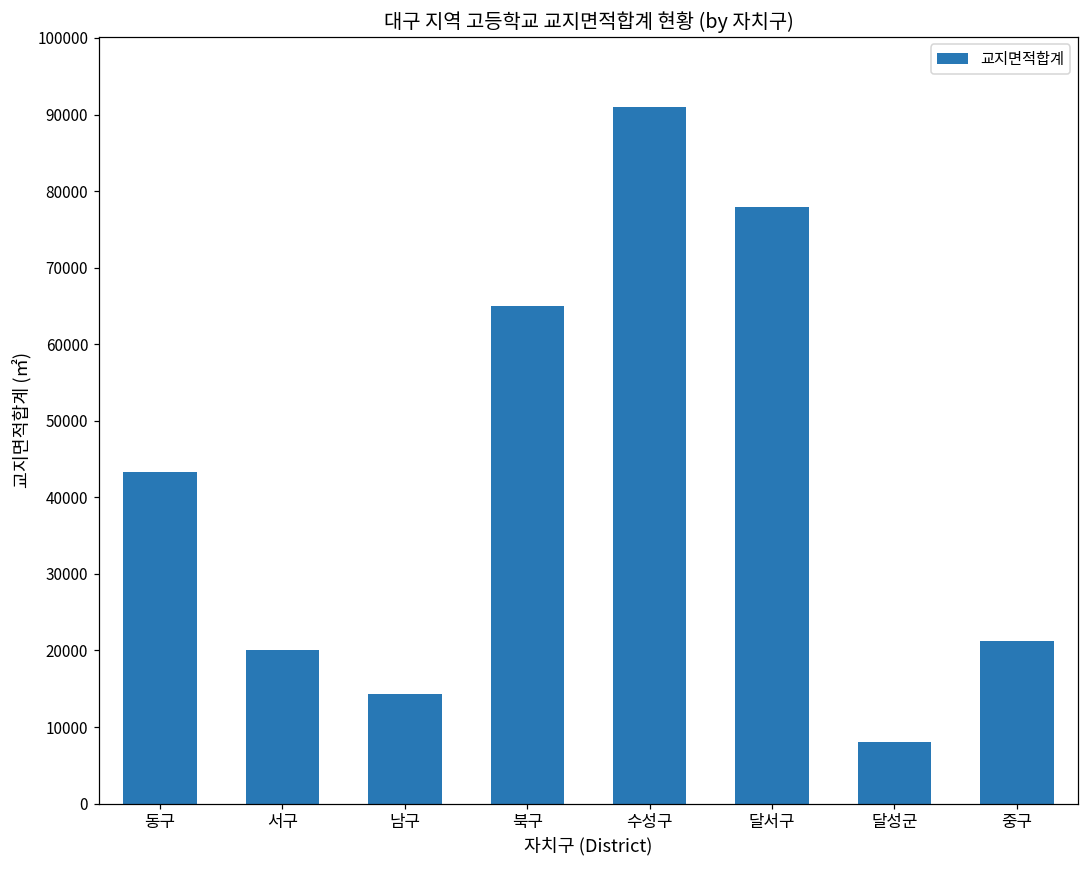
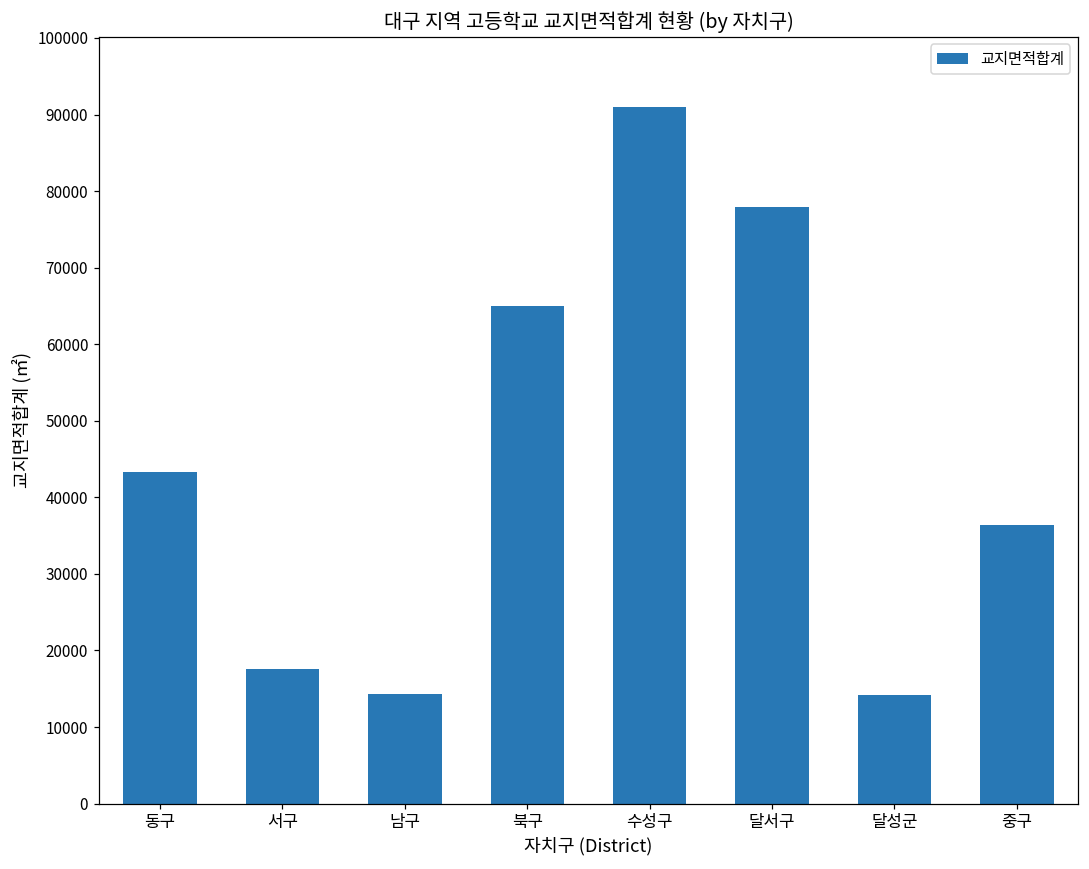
  {
    "동구": 43000,
-   "서구": 20000,
+   "서구": 18000,
    "남구": 14000,
    "북구": 65000,
    "수성구": 91000,
    "달서구": 78000,
-   "달성군": 8000,
-   "중구": 21000
+   "달성군": 14000,
+   "중구": 36000
  }
